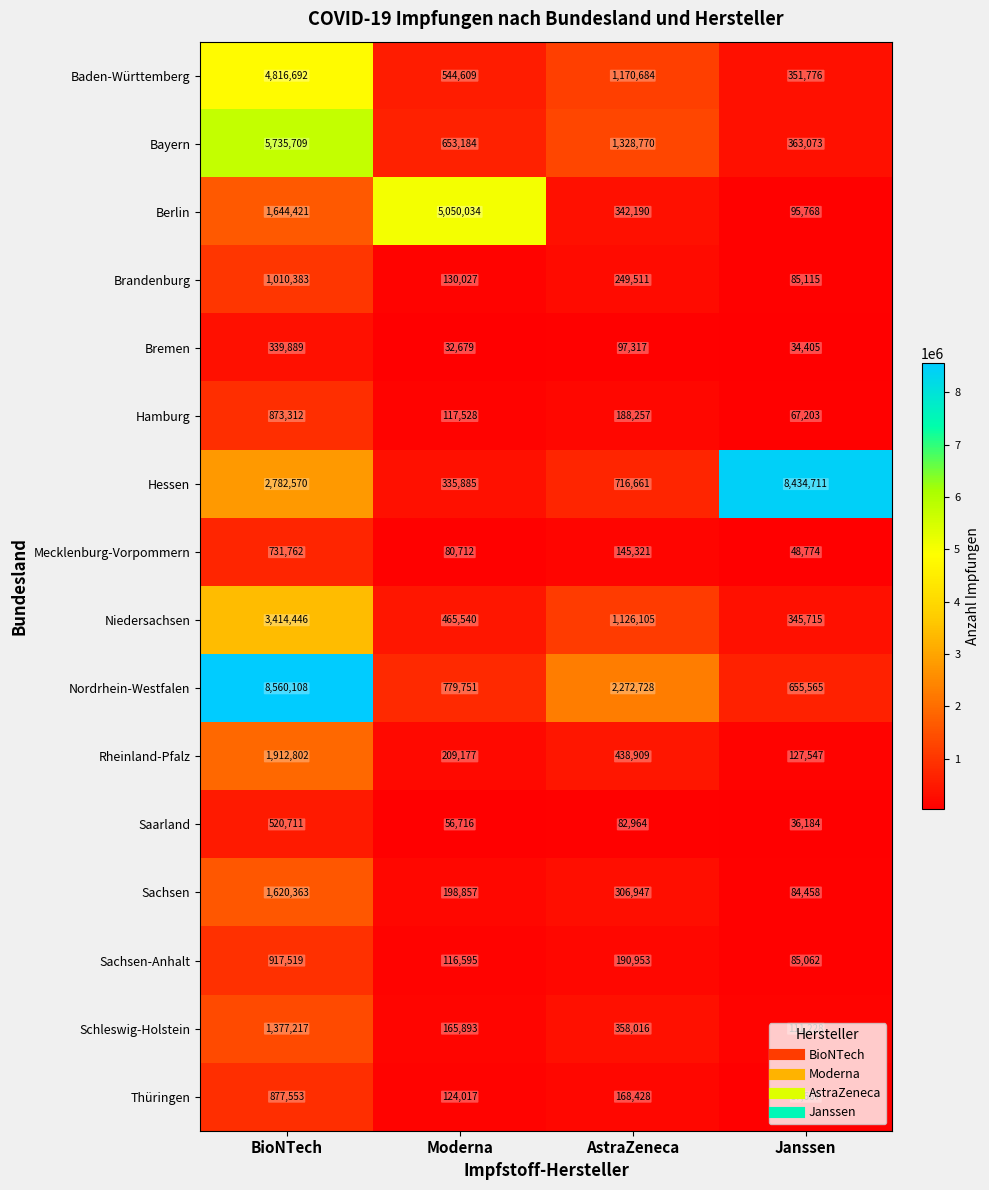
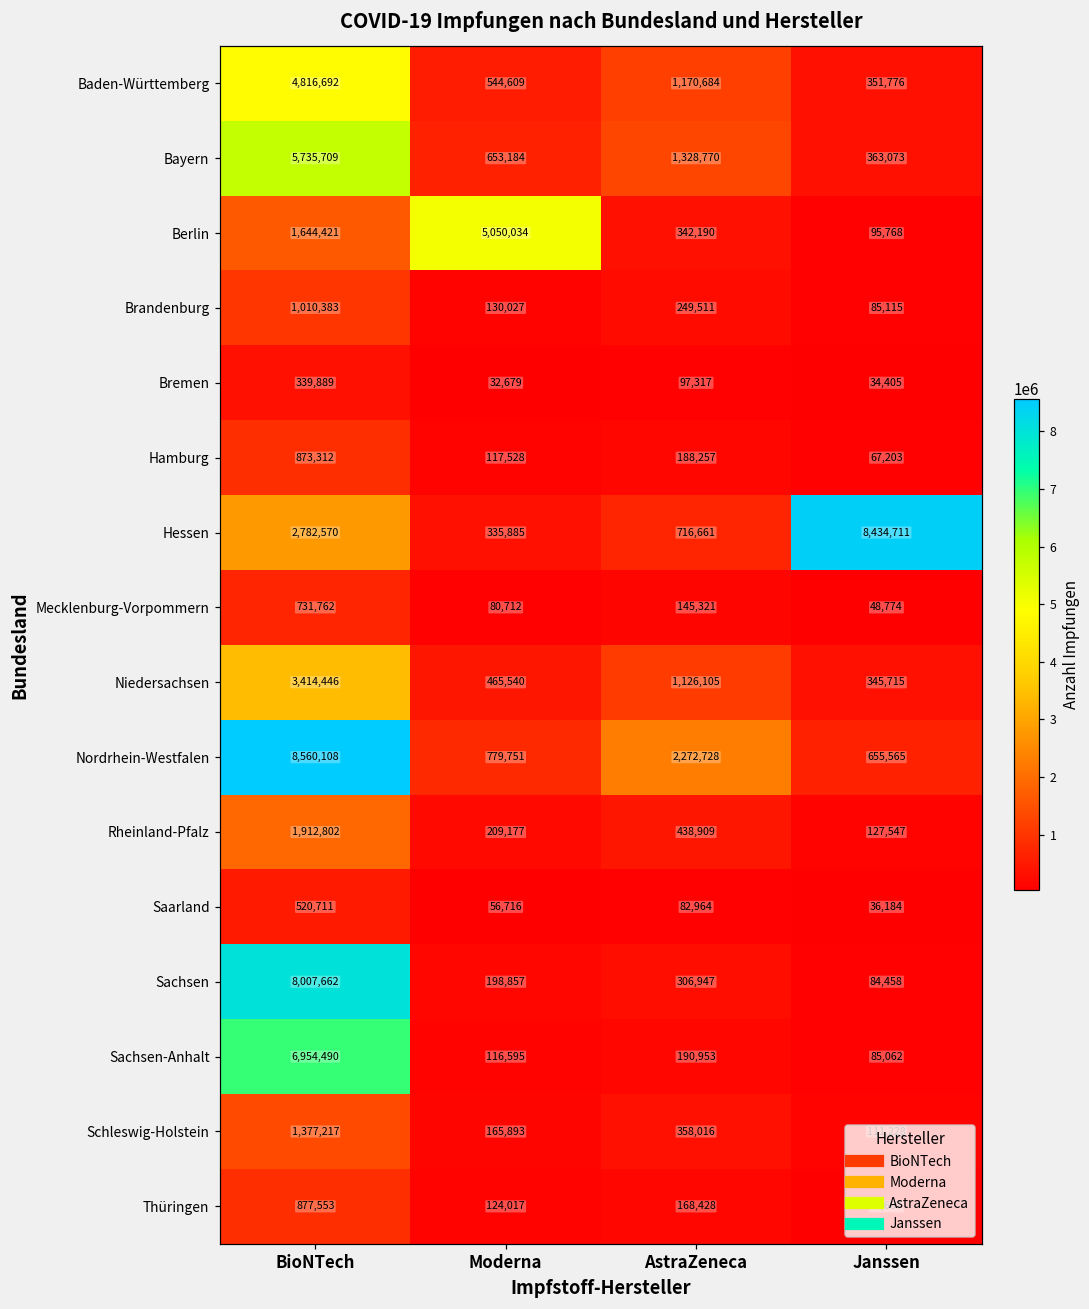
  {
    "Sachsen": {
-     "BioNTech": "1,620,363"
+     "BioNTech": "8,007,662"
    },
    "Sachsen-Anhalt": {
-     "BioNTech": "917,519"
+     "BioNTech": "6,954,490"
    }
  }
